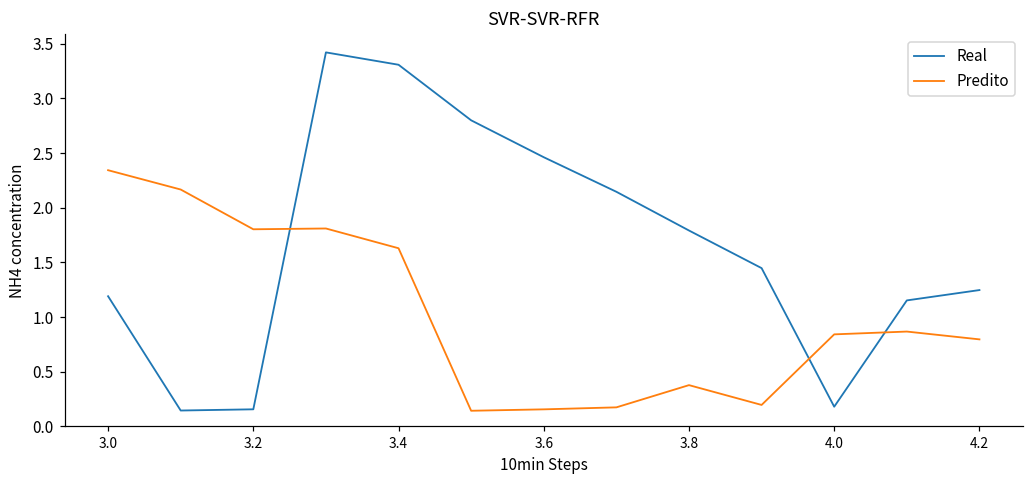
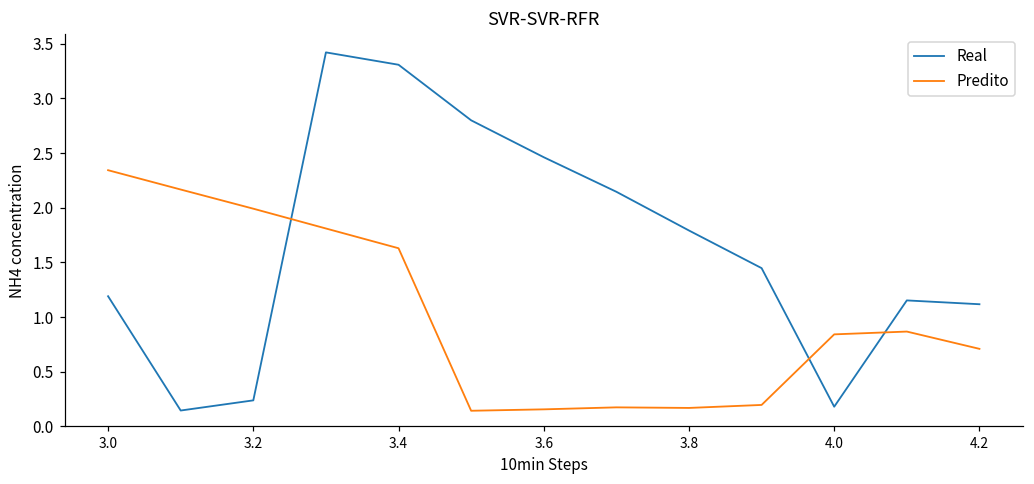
  {
    "Real": {
      "3.0": 1.2,
-     "3.2": 0.16,
+     "3.2": 0.24,
      "3.4": 3.3,
      "3.6": 2.5,
      "3.8": 1.8,
      "4.0": 0.2,
-     "4.2": 1.2
+     "4.2": 1.1
    },
    "Predito": {
      "3.0": 2.3,
-     "3.2": 1.8,
+     "3.2": 2.0,
      "3.4": 1.6,
      "3.6": 0.2,
-     "3.8": 0.4,
+     "3.8": 0.2,
      "4.0": 0.8,
-     "4.2": 0.8
+     "4.2": 0.7
    }
  }
